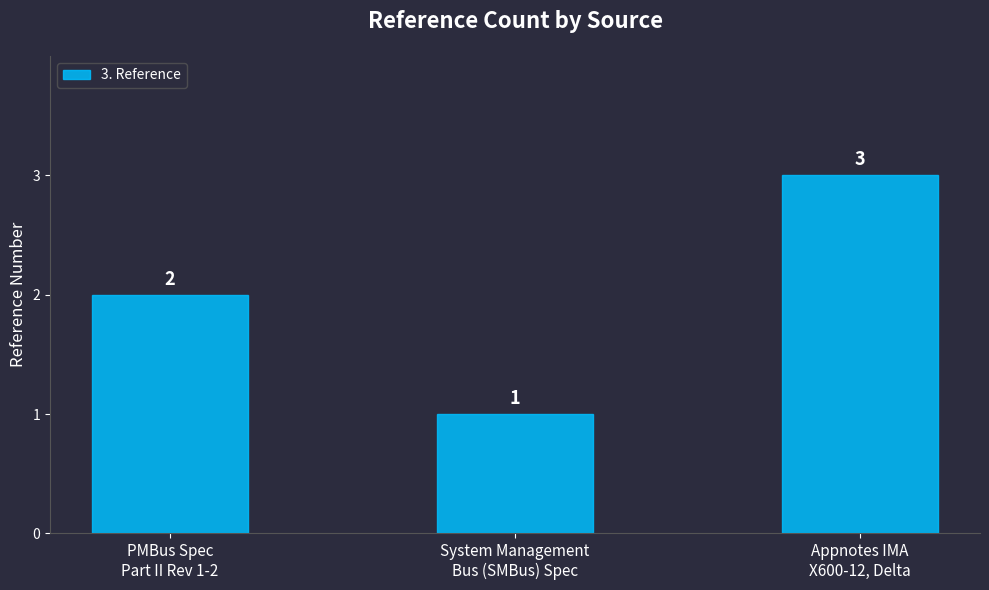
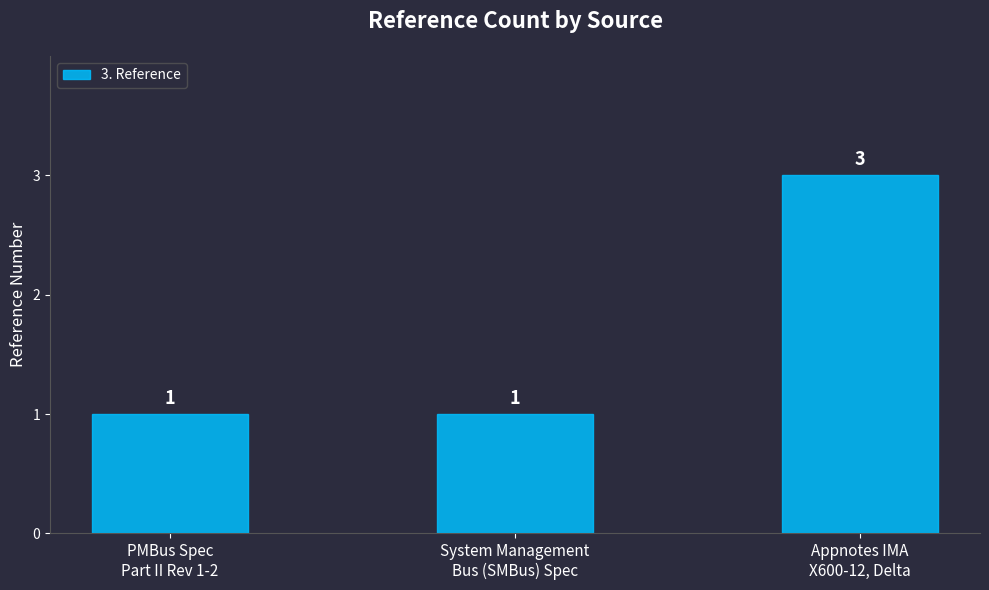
  {
-   "PMBus Spec Part II Rev 1-2": 2,
+   "PMBus Spec Part II Rev 1-2": 1,
    "System Management Bus (SMBus) Spec": 1,
    "Appnotes IMA X600-12, Delta": 3
  }
